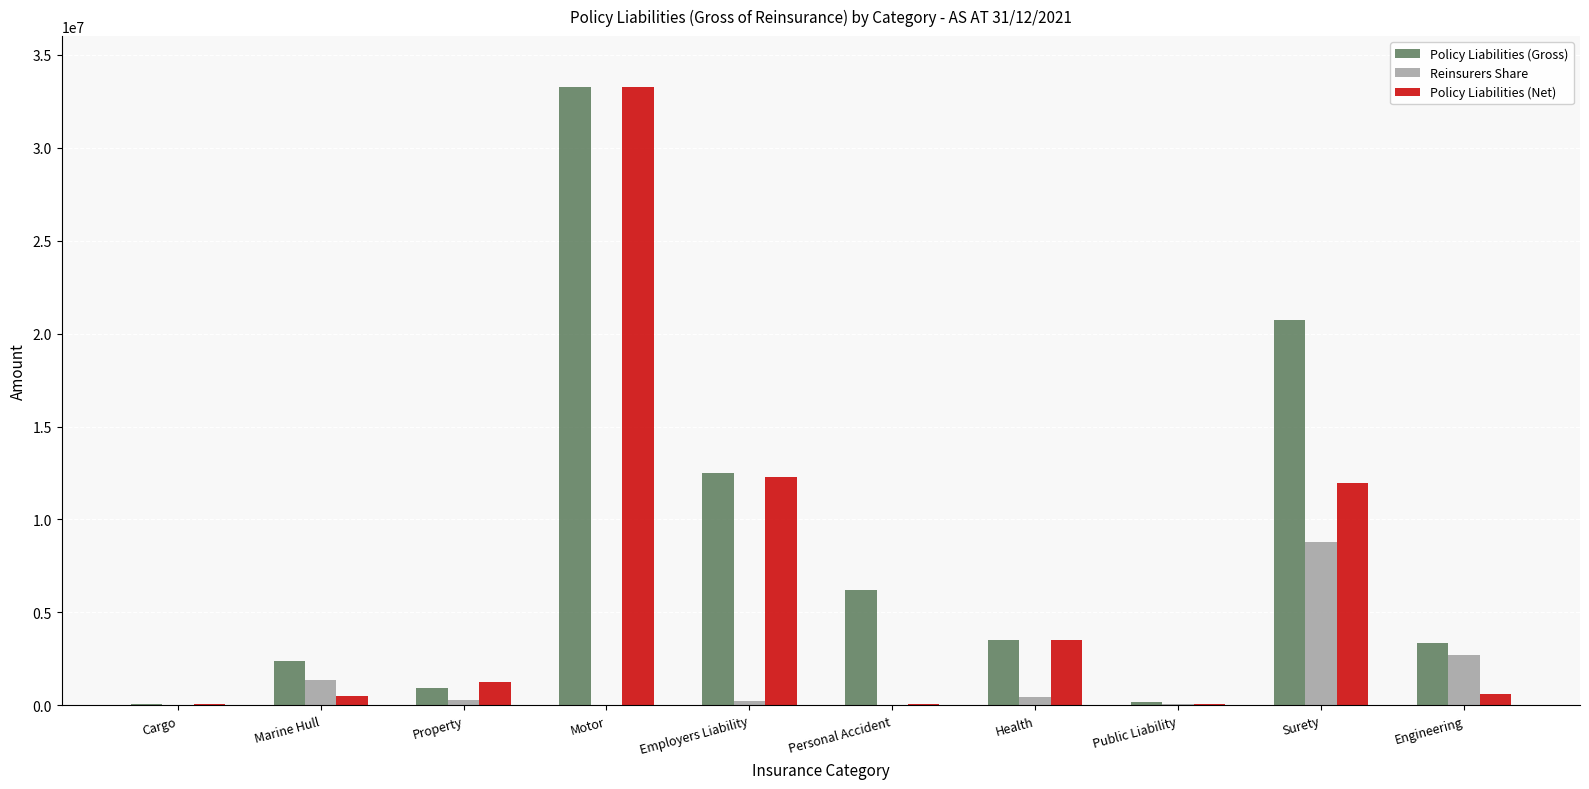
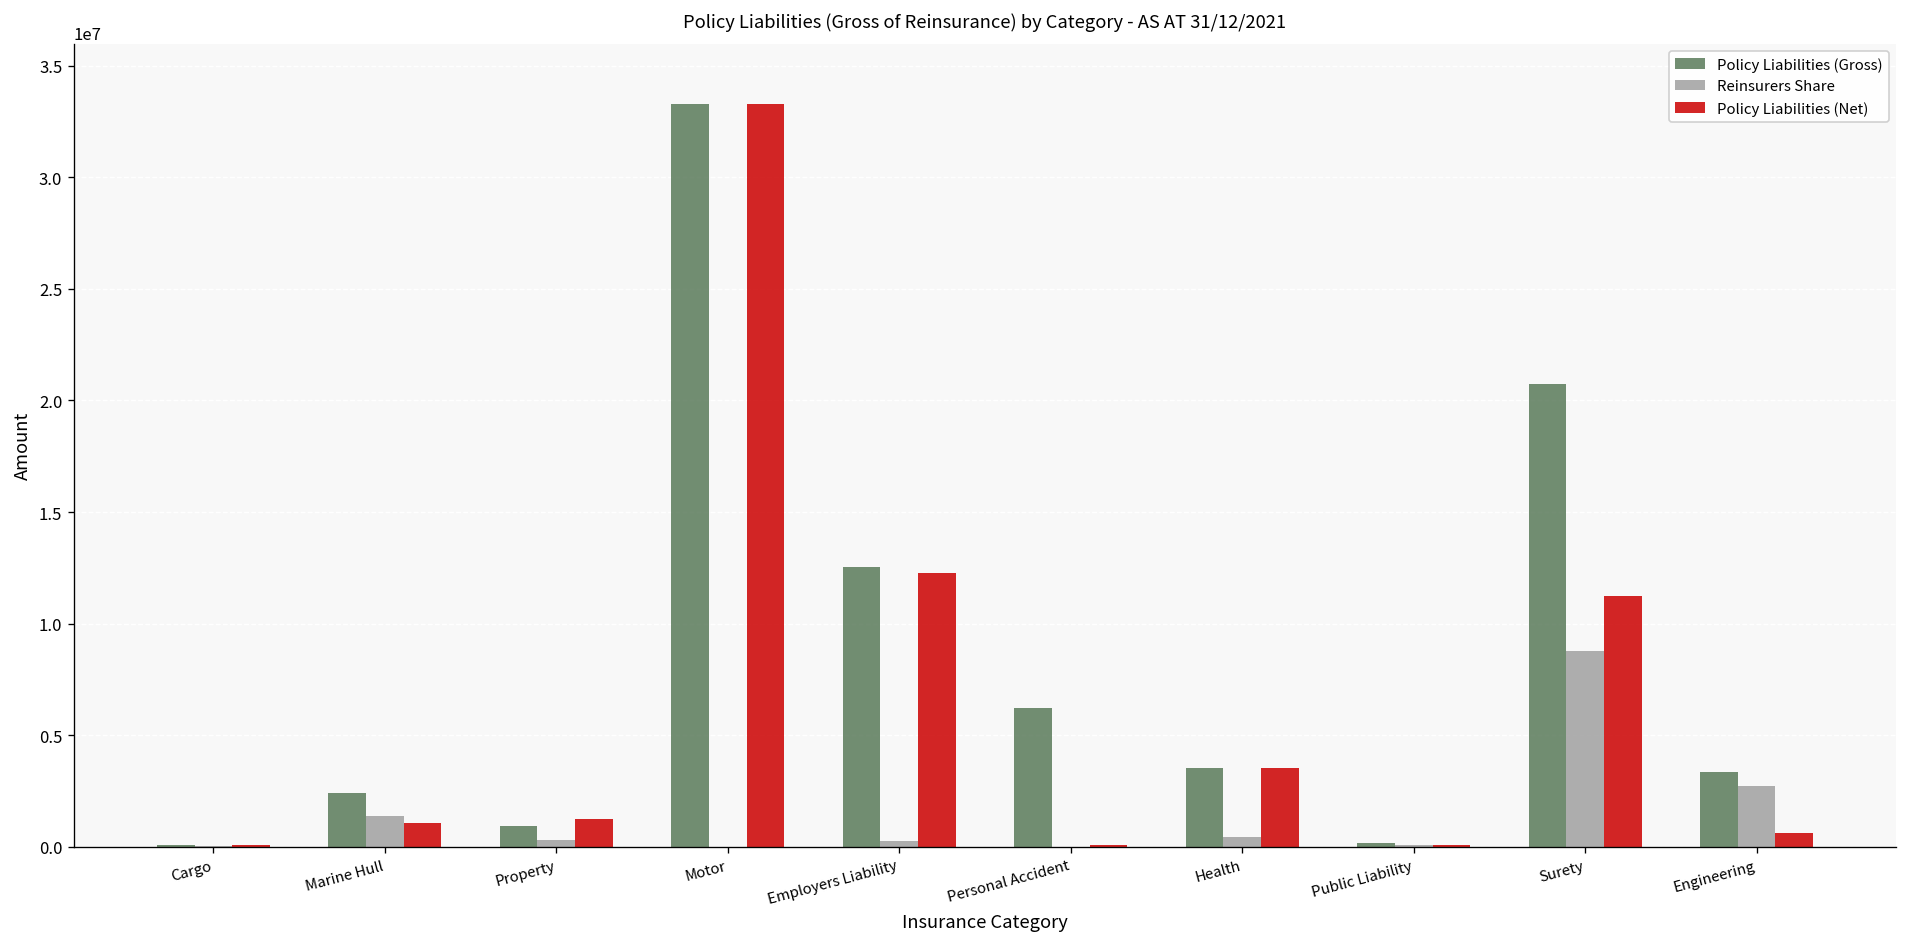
  {
    "Policy Liabilities (Gross)": {
      "Marine Hull": 2400000,
      "Property": 900000,
      "Motor": 33300000,
      "Employers Liability": 12500000,
      "Personal Accident": 6200000,
      "Health": 3500000,
      "Public Liability": 200000,
      "Surety": 20700000,
      "Engineering": 3300000
    },
    "Reinsurers Share": {
      "Marine Hull": 1400000,
      "Property": 300000,
      "Motor": 0,
      "Employers Liability": 200000,
      "Health": 500000,
      "Surety": 8800000,
      "Engineering": 2700000
    },
    "Policy Liabilities (Net)": {
-     "Marine Hull": 500000,
+     "Marine Hull": 1000000,
      "Property": 1200000,
      "Motor": 33300000,
      "Employers Liability": 12300000,
      "Health": 3500000,
-     "Surety": 12000000,
+     "Surety": 11200000,
      "Engineering": 600000
    }
  }
